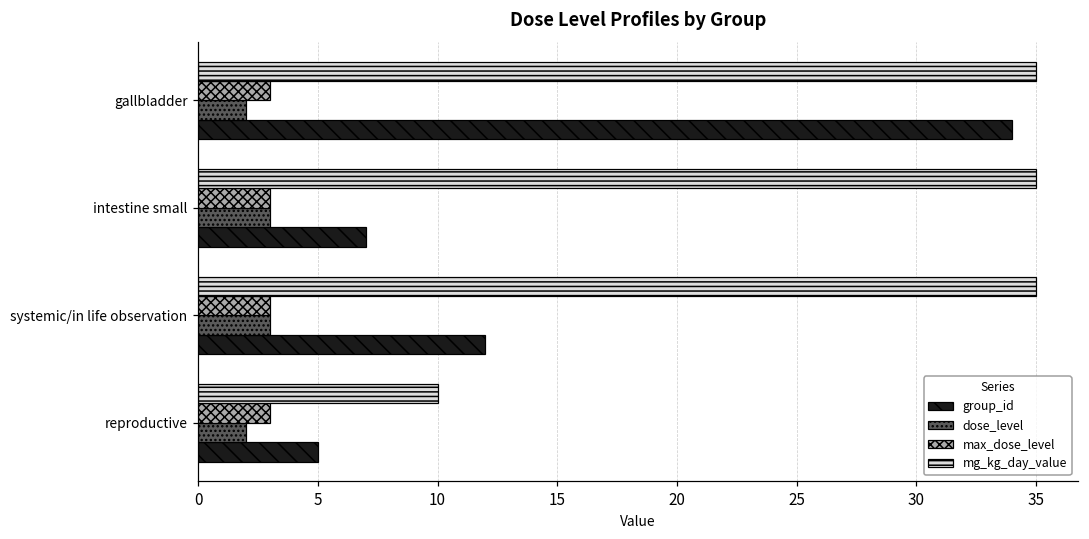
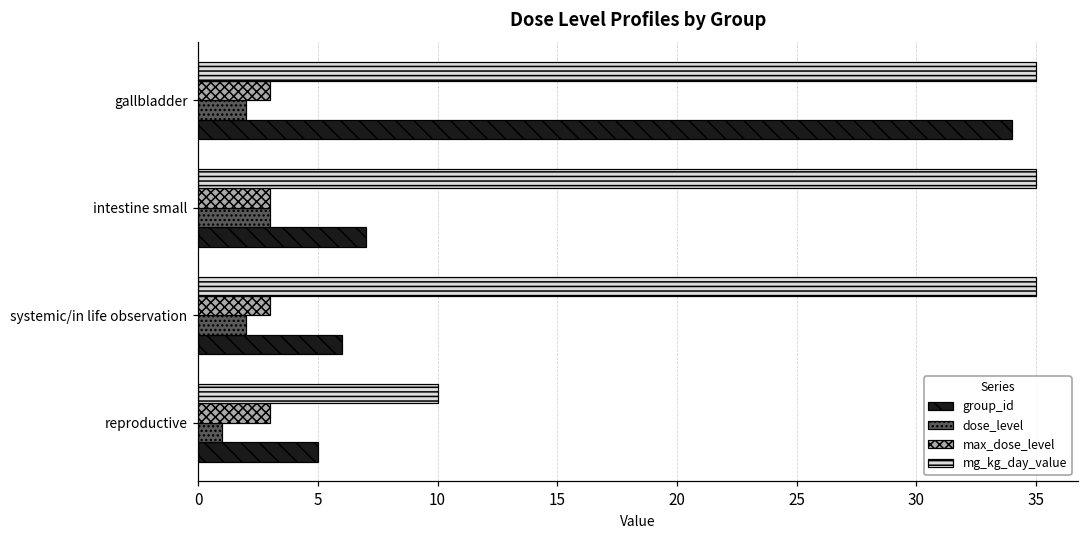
  {
    "group_id": {
      "gallbladder": 34,
      "intestine small": 7,
-     "systemic/in life observation": 12,
+     "systemic/in life observation": 6,
      "reproductive": 5
    },
    "dose_level": {
      "gallbladder": 2,
      "intestine small": 3,
-     "systemic/in life observation": 3,
-     "reproductive": 2
+     "systemic/in life observation": 2,
+     "reproductive": 1
    },
    "max_dose_level": {
      "gallbladder": 3,
      "intestine small": 3,
      "systemic/in life observation": 3,
      "reproductive": 3
    },
    "mg_kg_day_value": {
      "gallbladder": 35,
      "intestine small": 35,
      "systemic/in life observation": 35,
      "reproductive": 10
    }
  }
